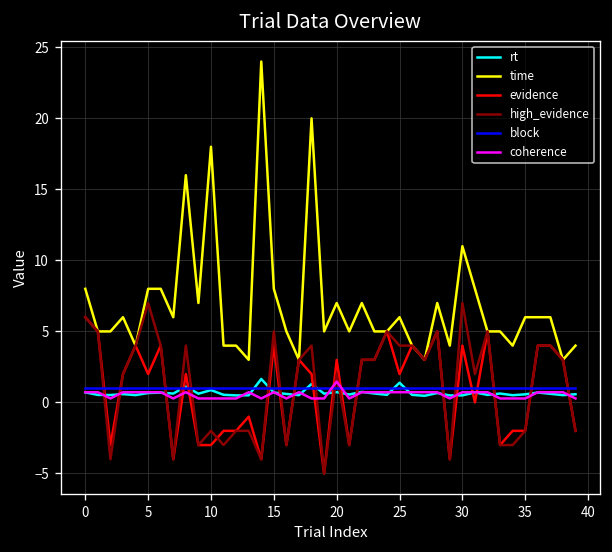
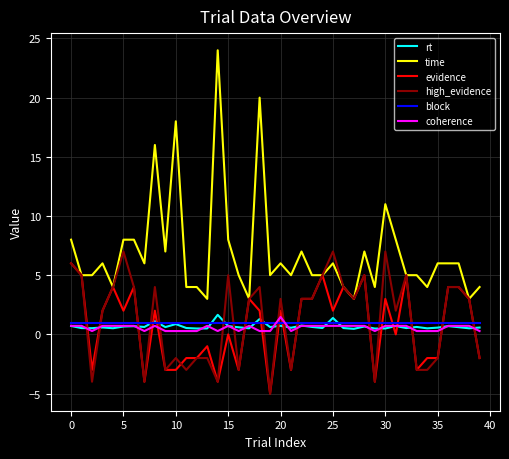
  {
    "rt": {
      "20": 0.7,
      "25": 1.4,
      "30": 0.5,
      "35": 0.6
    },
    "time": {
      "0": 8,
      "5": 8,
      "10": 18,
      "15": 8,
-     "20": 7,
+     "20": 6,
      "25": 6,
      "30": 11,
      "35": 6
    },
    "evidence": {
      "5": 2,
      "10": -3,
-     "15": 4,
-     "20": 3,
+     "15": 0,
+     "20": 2,
      "25": 2,
-     "30": 4
+     "30": 3
    },
    "high_evidence": {
      "5": 7,
      "10": -2,
      "15": 5,
-     "20": 2,
-     "25": 4,
+     "20": 3,
+     "25": 7,
      "30": 7
    },
    "block": {
      "0": 1,
      "5": 1,
      "15": 1,
      "20": 1,
      "25": 1,
      "30": 1,
      "35": 1
    },
    "coherence": {
      "10": 0.3,
      "20": 1.5,
      "25": 0.7,
      "30": 0.7,
      "35": 0.3
    }
  }
